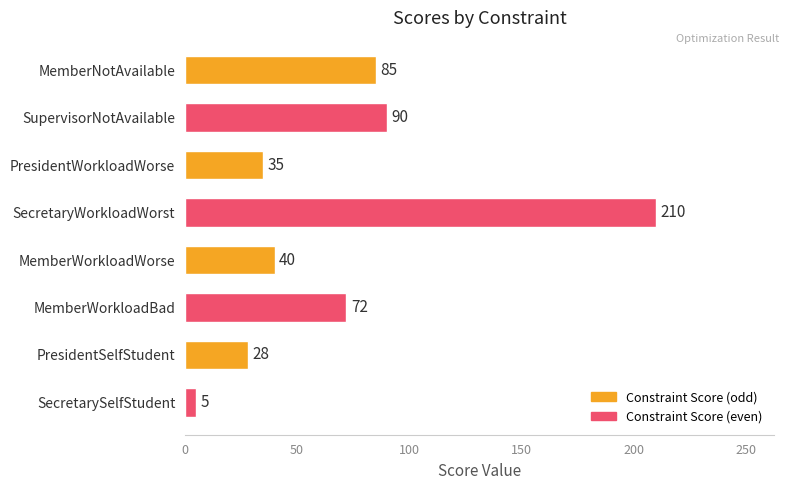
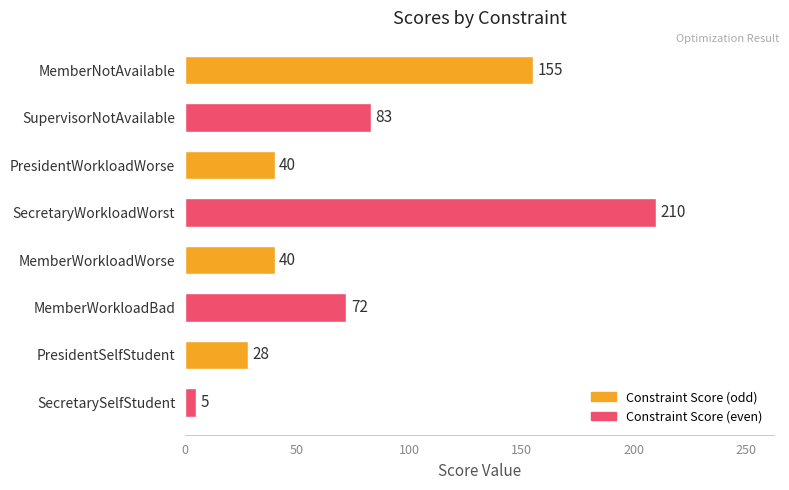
  {
-   "MemberNotAvailable": 85,
-   "SupervisorNotAvailable": 90,
-   "PresidentWorkloadWorse": 35,
+   "MemberNotAvailable": 155,
+   "SupervisorNotAvailable": 83,
+   "PresidentWorkloadWorse": 40,
    "SecretaryWorkloadWorst": 210,
    "MemberWorkloadWorse": 40,
    "MemberWorkloadBad": 72,
    "PresidentSelfStudent": 28,
    "SecretarySelfStudent": 5
  }
